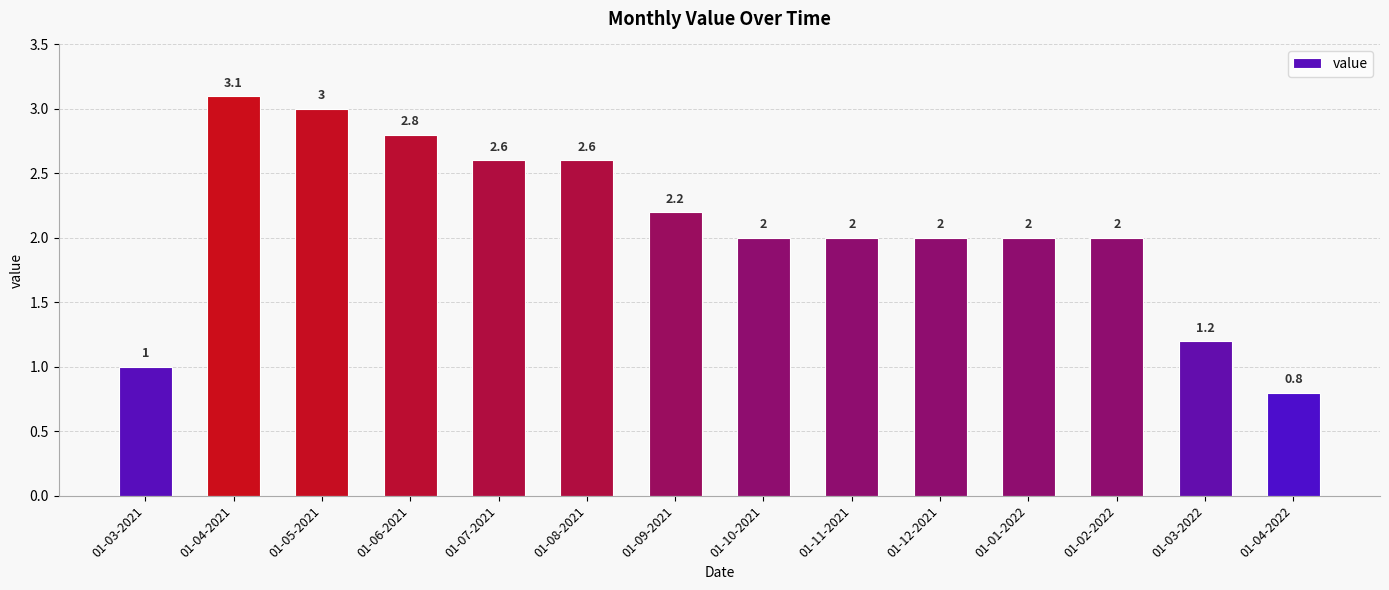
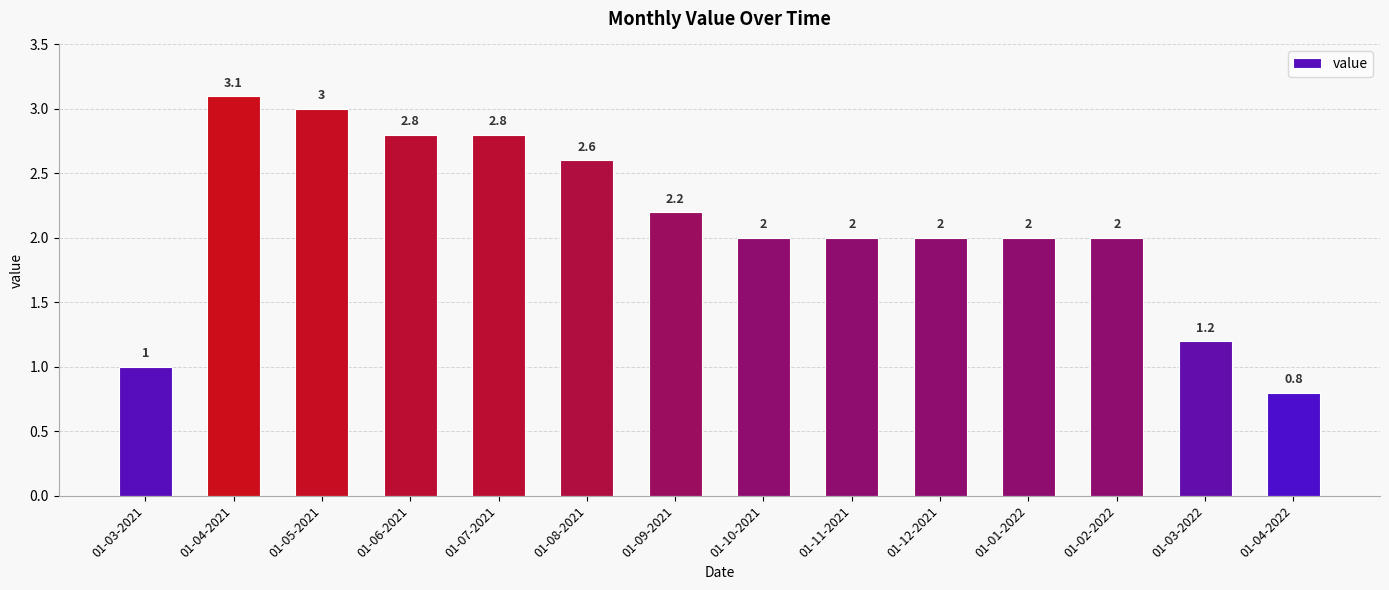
  {
    "01-03-2021": 1,
    "01-04-2021": 3.1,
    "01-05-2021": 3,
    "01-06-2021": 2.8,
-   "01-07-2021": 2.6,
+   "01-07-2021": 2.8,
    "01-08-2021": 2.6,
    "01-09-2021": 2.2,
    "01-10-2021": 2,
    "01-11-2021": 2,
    "01-12-2021": 2,
    "01-01-2022": 2,
    "01-02-2022": 2,
    "01-03-2022": 1.2,
    "01-04-2022": 0.8
  }
